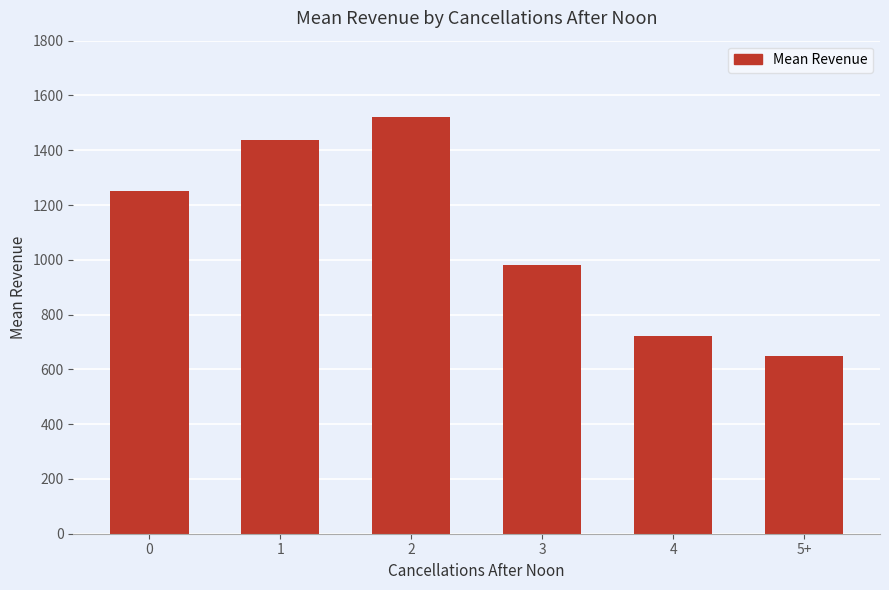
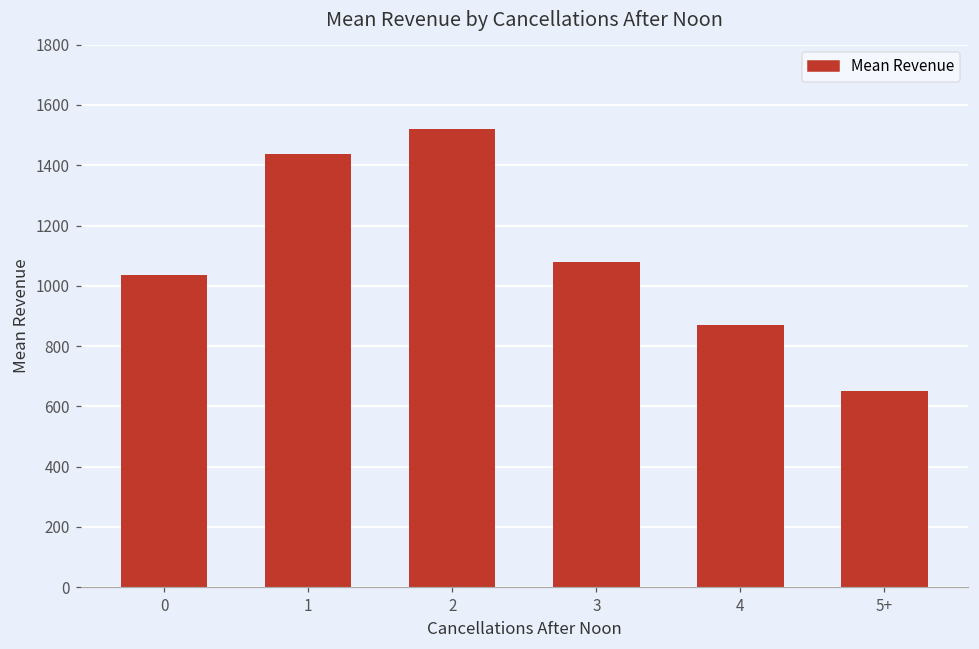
  {
-   "0": 1250,
+   "0": 1030,
    "1": 1440,
    "2": 1520,
-   "3": 980,
-   "4": 720,
+   "3": 1080,
+   "4": 870,
    "5+": 650
  }
